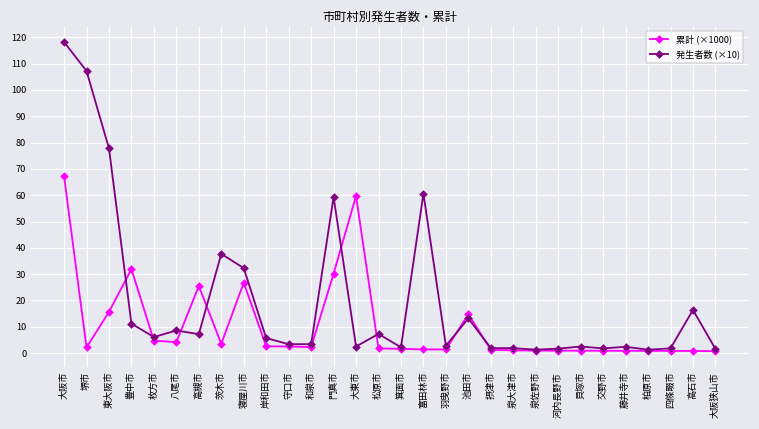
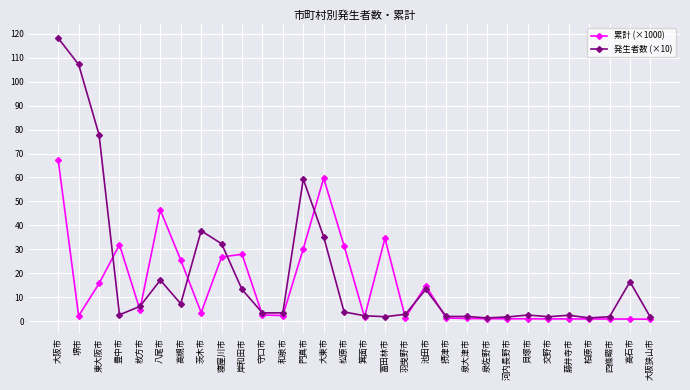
  {
    "累計 (×1000)": {
      "大阪市": 67,
      "堺市": 2,
      "東大阪市": 16,
      "豊中市": 32,
      "枚方市": 5,
-     "八尾市": 4,
+     "八尾市": 46,
      "高槻市": 25,
      "茨木市": 4,
      "寝屋川市": 27,
-     "岸和田市": 3,
+     "岸和田市": 28,
      "和泉市": 2,
      "門真市": 30,
      "大東市": 60,
-     "松原市": 2,
-     "富田林市": 1,
+     "松原市": 31,
+     "富田林市": 35,
      "羽曳野市": 1,
      "池田市": 15,
      "貝塚市": 1,
      "藤井寺市": 1,
      "高石市": 1
    },
    "発生者数 (×10)": {
      "大阪市": 118,
      "堺市": 107,
      "東大阪市": 78,
-     "豊中市": 11,
+     "豊中市": 3,
      "枚方市": 6,
-     "八尾市": 9,
+     "八尾市": 17,
      "高槻市": 7,
      "茨木市": 38,
      "寝屋川市": 32,
-     "岸和田市": 6,
+     "岸和田市": 13,
      "和泉市": 3,
      "門真市": 59,
-     "大東市": 3,
-     "松原市": 7,
-     "富田林市": 61,
+     "大東市": 35,
+     "松原市": 4,
+     "富田林市": 2,
      "羽曳野市": 3,
      "池田市": 13,
      "貝塚市": 3,
      "藤井寺市": 2,
      "高石市": 16
    }
  }
